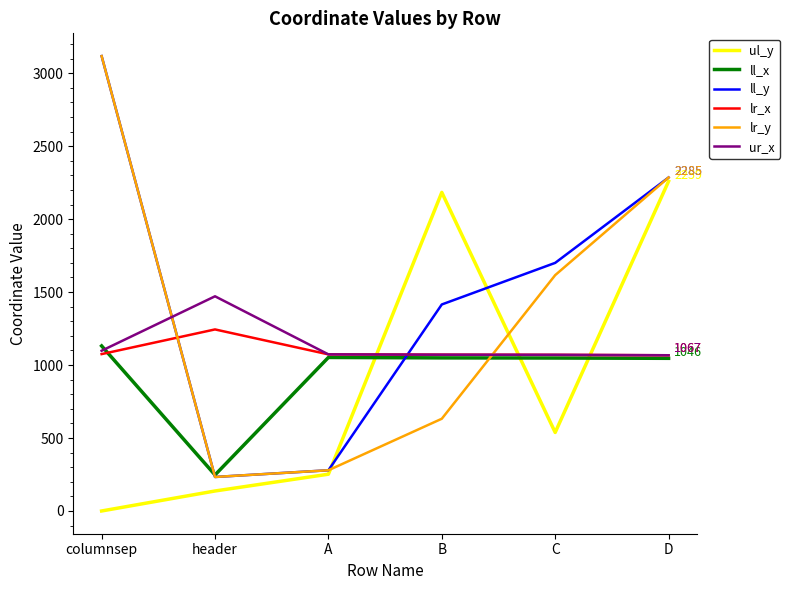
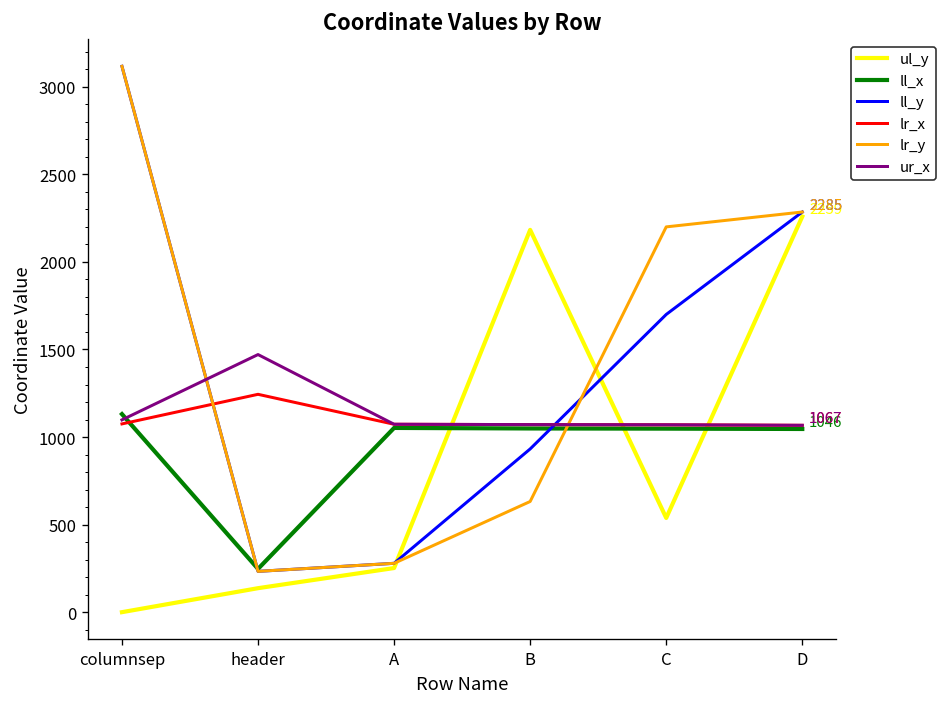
  {
    "ul_y": {
      "columnsep": 0,
      "header": 140,
      "A": 250,
      "B": 2180,
      "C": 540
    },
    "ll_x": {
      "columnsep": 1130,
      "A": 1050,
      "B": 1050,
      "C": 1050
    },
    "ll_y": {
-     "B": 1420,
+     "B": 930,
      "C": 1700
    },
    "lr_x": {
      "columnsep": 1080,
      "header": 1240
    },
    "lr_y": {
      "B": 630,
-     "C": 1620
+     "C": 2200
    },
    "ur_x": {
      "columnsep": 1100,
      "header": 1470
    }
  }
